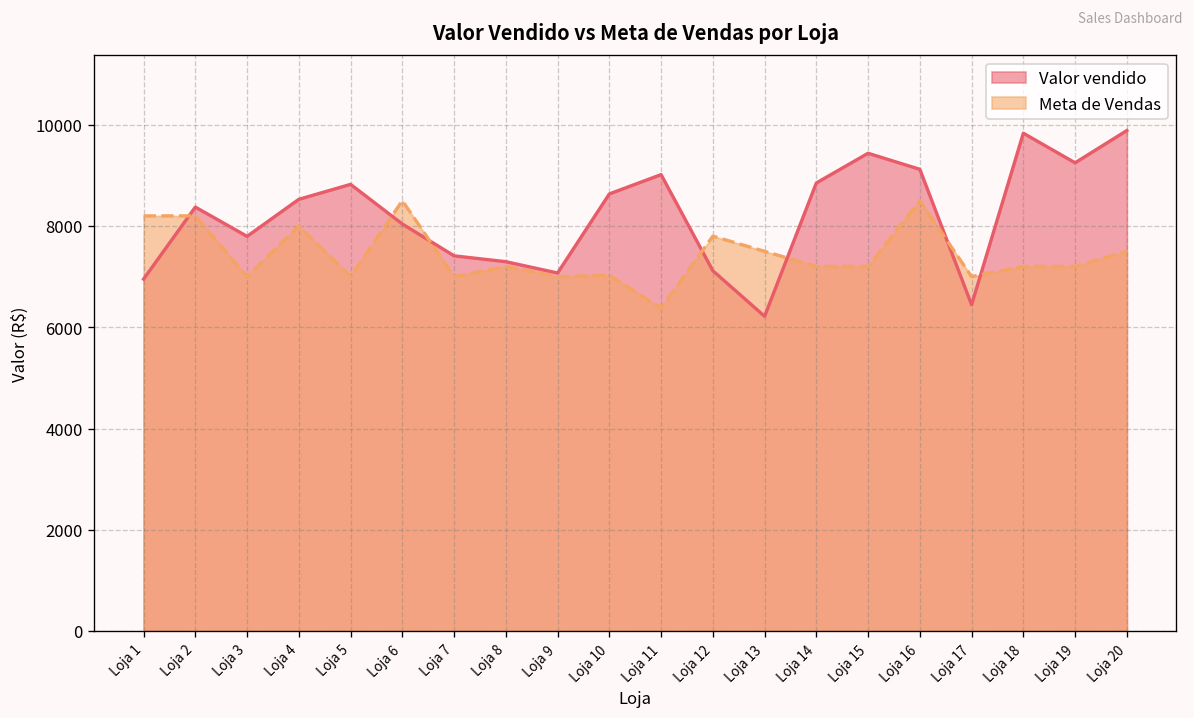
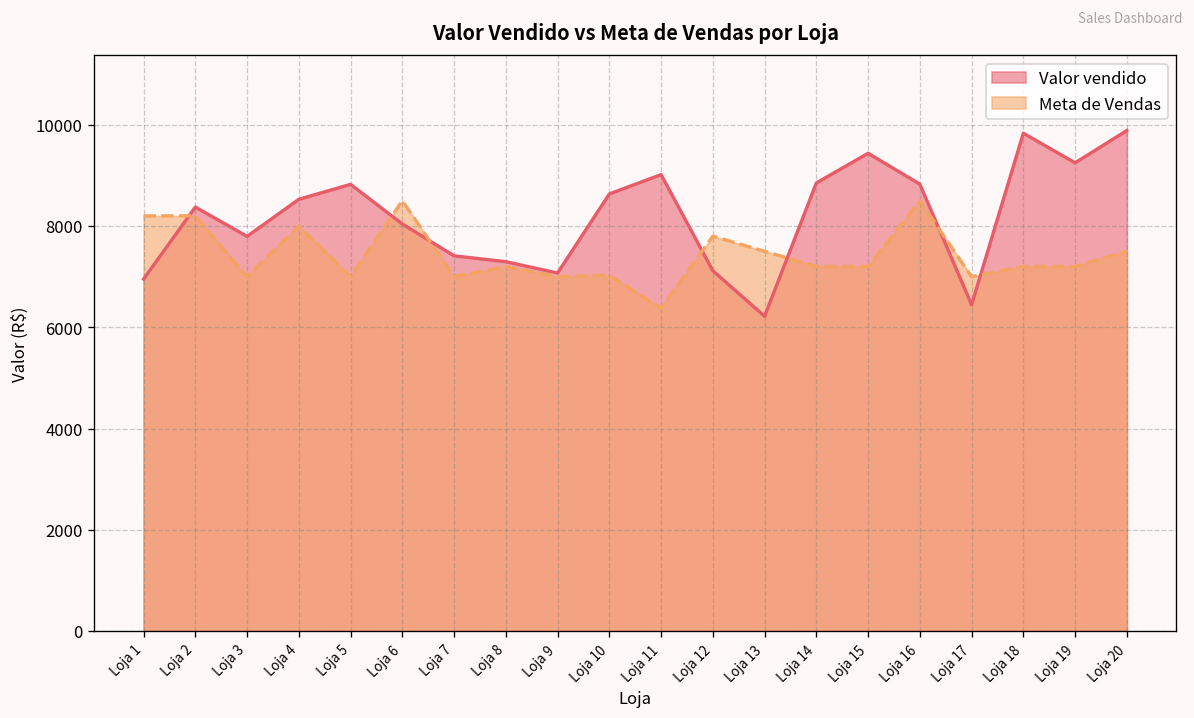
  {
    "Valor vendido": {
      "Loja 1": 7000,
      "Loja 2": 8400,
      "Loja 3": 7800,
      "Loja 4": 8500,
      "Loja 5": 8800,
      "Loja 6": 8000,
      "Loja 7": 7400,
      "Loja 8": 7300,
      "Loja 9": 7100,
      "Loja 10": 8600,
      "Loja 11": 9000,
      "Loja 12": 7100,
      "Loja 13": 6200,
      "Loja 14": 8900,
      "Loja 15": 9400,
-     "Loja 16": 9100,
+     "Loja 16": 8800,
      "Loja 17": 6400,
      "Loja 18": 9800,
      "Loja 19": 9200,
      "Loja 20": 9900
    },
    "Meta de Vendas": {
      "Loja 1": 8200,
      "Loja 2": 8200,
      "Loja 3": 7000,
      "Loja 4": 8000,
      "Loja 5": 7000,
      "Loja 6": 8500,
      "Loja 7": 7000,
      "Loja 8": 7200,
      "Loja 9": 7000,
      "Loja 10": 7000,
      "Loja 11": 6400,
      "Loja 12": 7800,
      "Loja 13": 7500,
      "Loja 14": 7200,
      "Loja 15": 7200,
      "Loja 16": 8500,
      "Loja 17": 7000,
      "Loja 18": 7200,
      "Loja 19": 7200,
      "Loja 20": 7500
    }
  }
